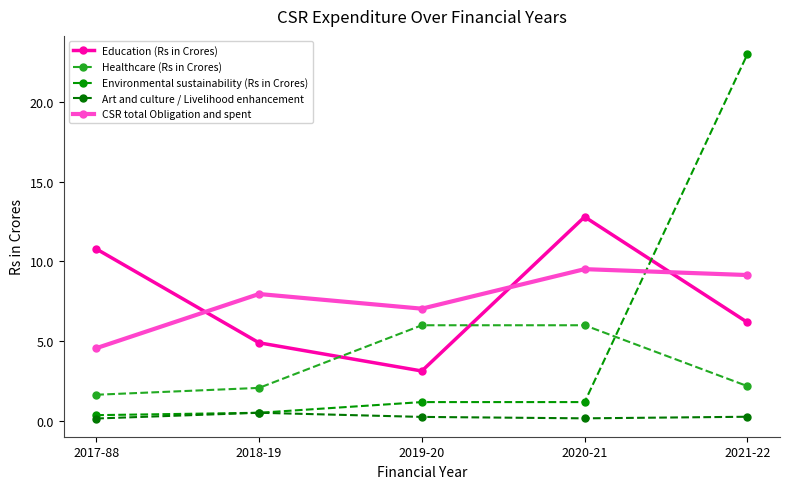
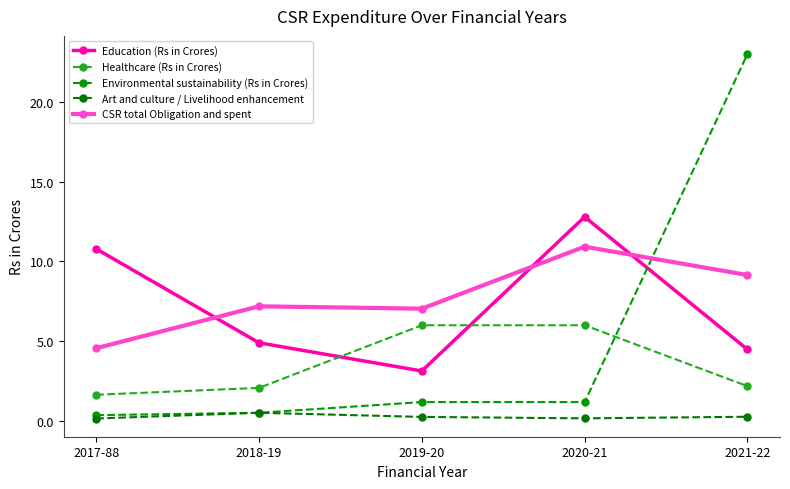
  {
    "Education (Rs in Crores)": {
      "2017-88": 10.8,
      "2018-19": 4.9,
      "2019-20": 3.1,
      "2020-21": 12.8,
-     "2021-22": 6.2
+     "2021-22": 4.5
    },
    "CSR total Obligation and spent": {
      "2017-88": 4.6,
-     "2018-19": 8.0,
+     "2018-19": 7.2,
      "2019-20": 7.0,
-     "2020-21": 9.5,
+     "2020-21": 10.9,
      "2021-22": 9.1
    }
  }
